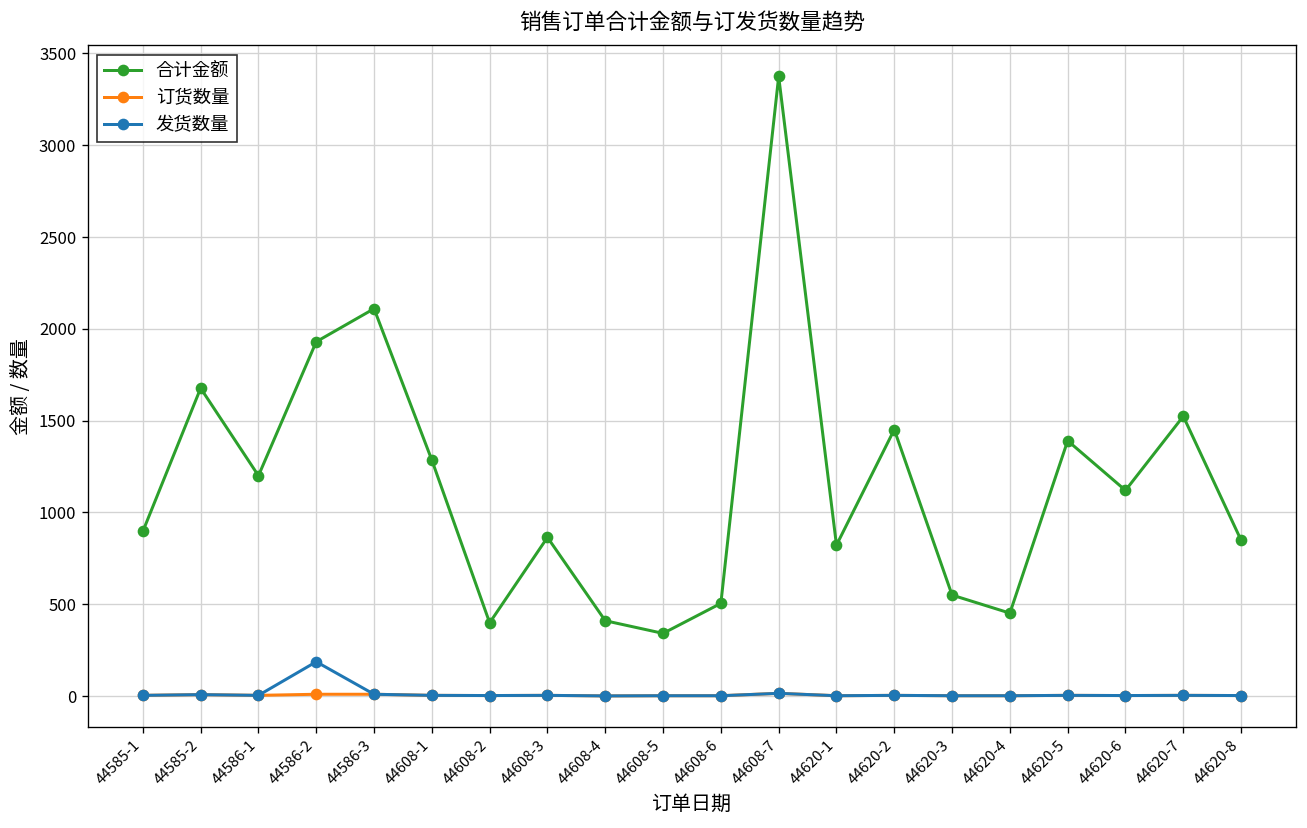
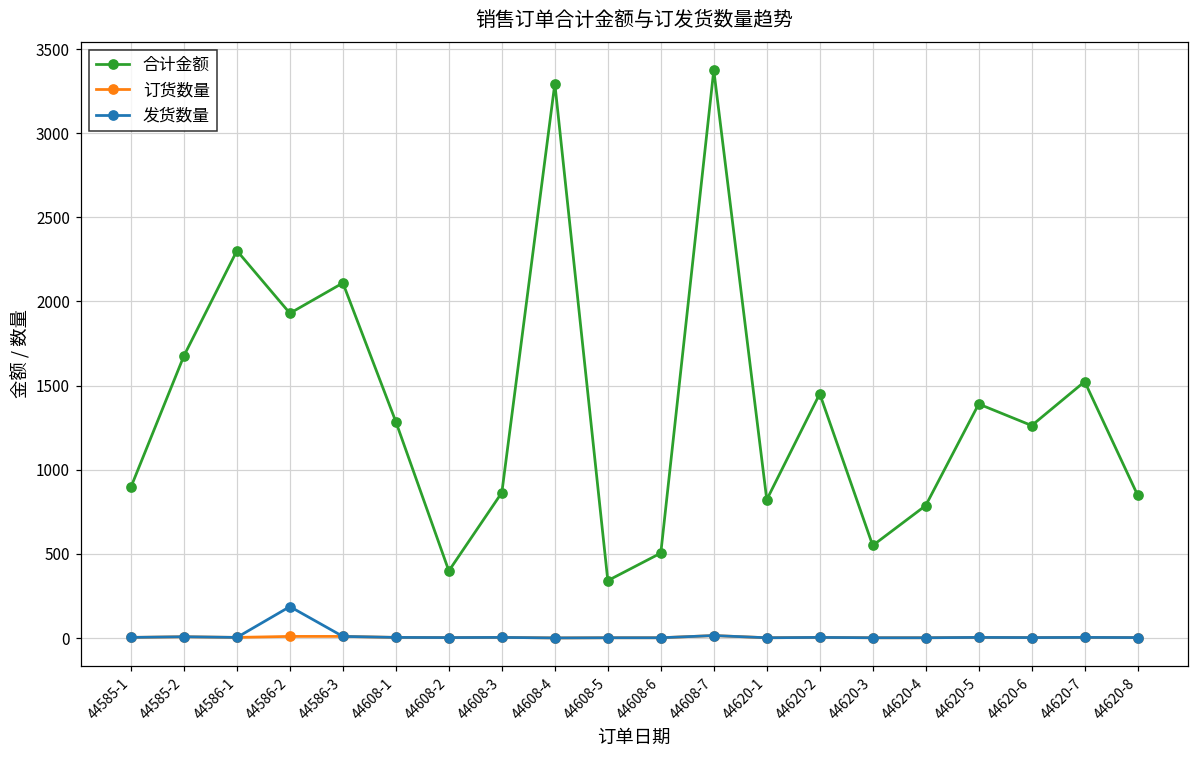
  {
    "合计金额": {
      "44585-1": 900,
      "44585-2": 1680,
-     "44586-1": 1200,
+     "44586-1": 2300,
      "44586-2": 1930,
      "44586-3": 2110,
      "44608-1": 1290,
      "44608-2": 400,
      "44608-3": 860,
-     "44608-4": 410,
+     "44608-4": 3290,
      "44608-5": 340,
      "44608-6": 510,
      "44608-7": 3380,
      "44620-1": 820,
      "44620-2": 1450,
      "44620-3": 550,
-     "44620-4": 450,
+     "44620-4": 790,
      "44620-5": 1390,
-     "44620-6": 1120,
+     "44620-6": 1260,
      "44620-7": 1520,
      "44620-8": 850
    },
    "订货数量": {
      "44586-2": 10
    },
    "发货数量": {
      "44586-2": 190
    }
  }
